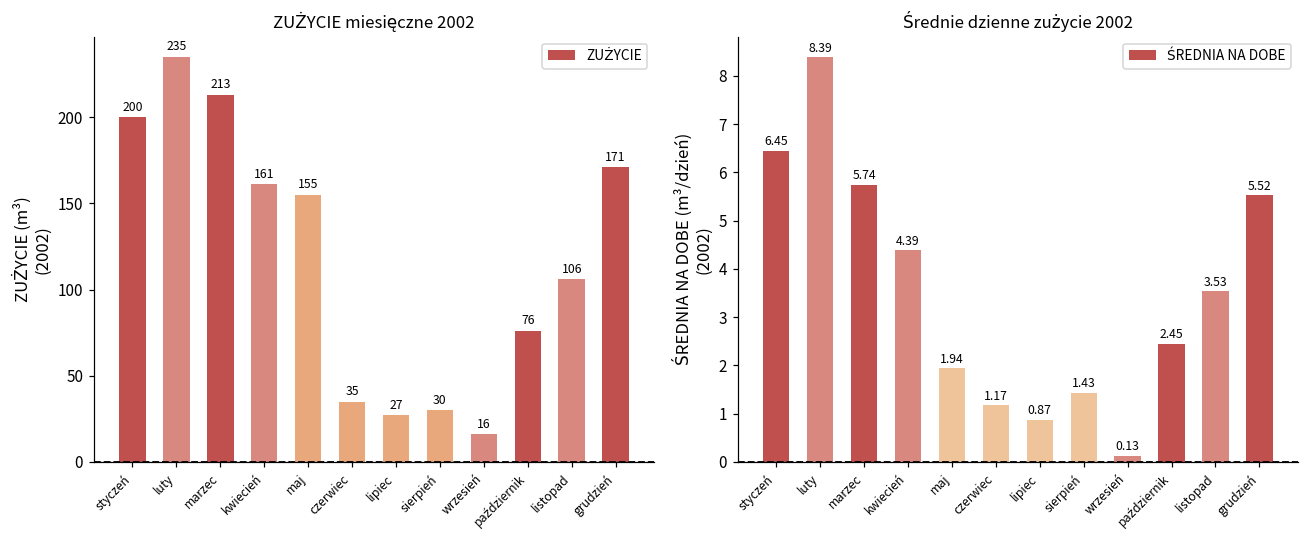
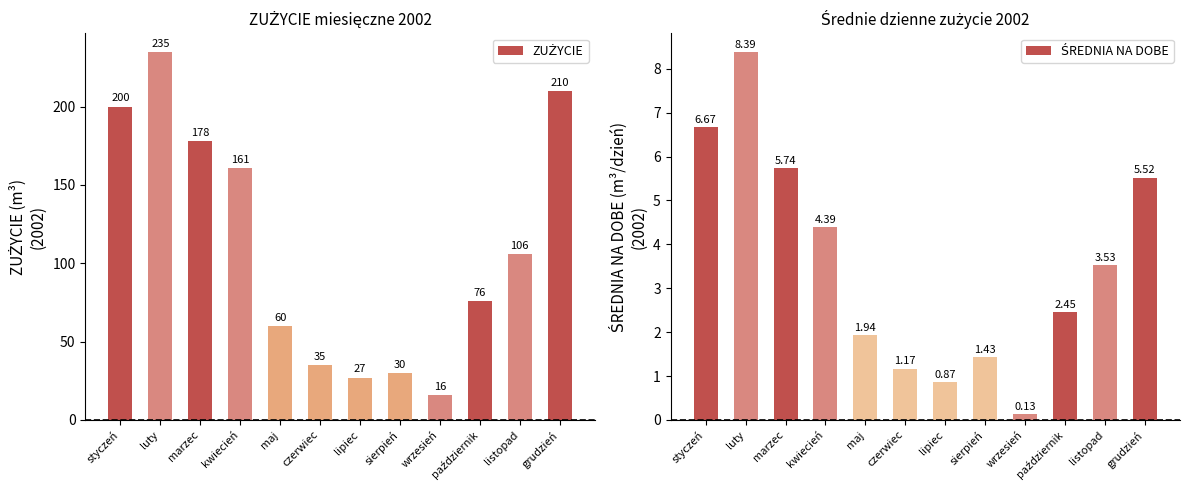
  {
    "ZUŻYCIE miesięczne 2002": {
      "styczeń": 200,
      "luty": 235,
-     "marzec": 213,
+     "marzec": 178,
      "kwiecień": 161,
-     "maj": 155,
+     "maj": 60,
      "czerwiec": 35,
      "lipiec": 27,
      "sierpień": 30,
      "wrzesień": 16,
      "październik": 76,
      "listopad": 106,
-     "grudzień": 171
+     "grudzień": 210
    },
    "Średnie dzienne zużycie 2002": {
-     "styczeń": 6.45,
+     "styczeń": 6.67,
      "luty": 8.39,
      "marzec": 5.74,
      "kwiecień": 4.39,
      "maj": 1.94,
      "czerwiec": 1.17,
      "lipiec": 0.87,
      "sierpień": 1.43,
      "wrzesień": 0.13,
      "październik": 2.45,
      "listopad": 3.53,
      "grudzień": 5.52
    }
  }
